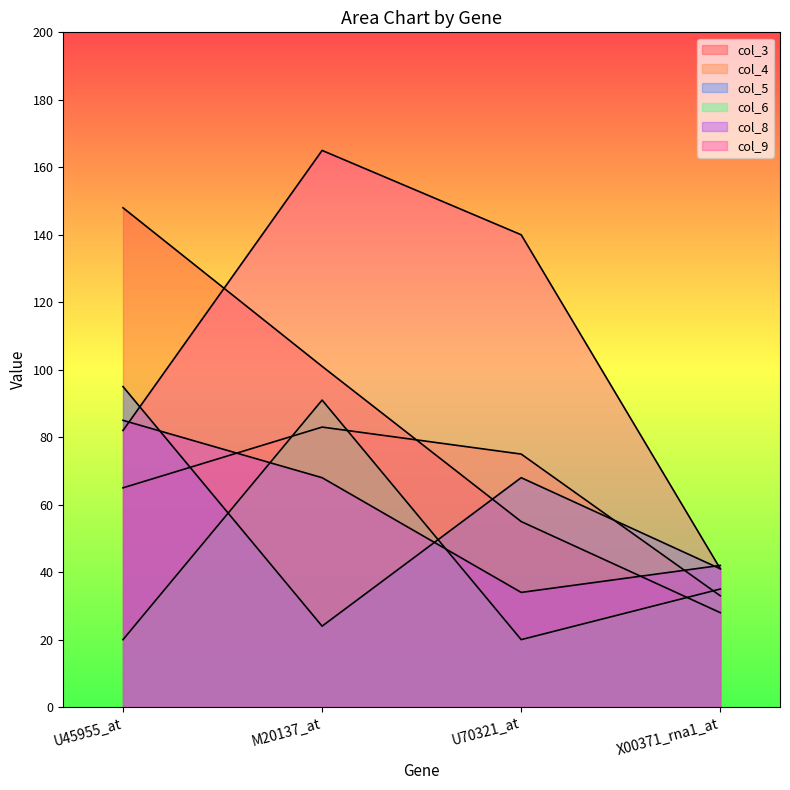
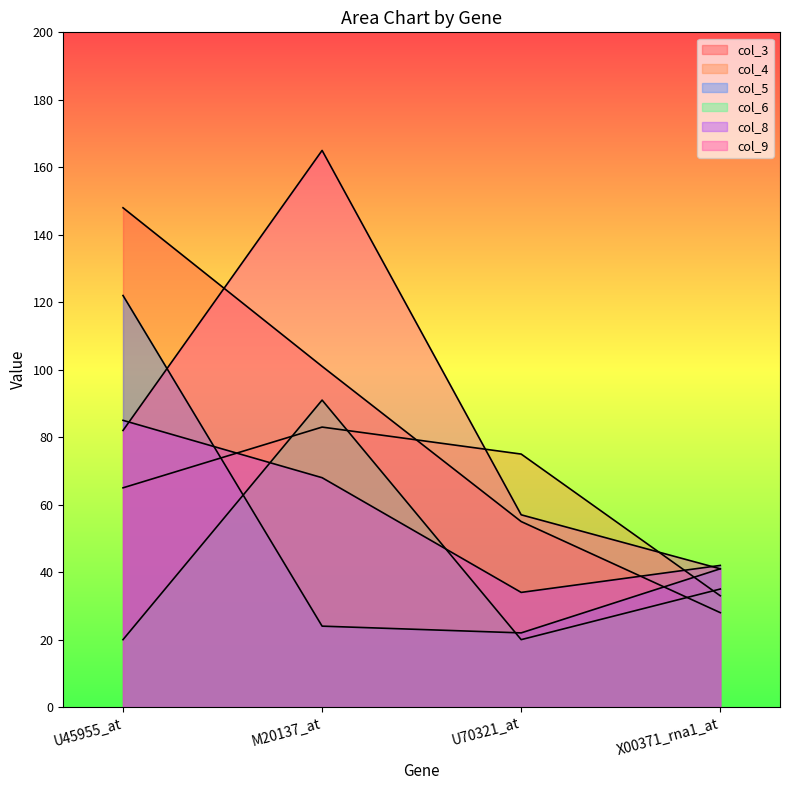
  {
    "col_5": {
-     "U45955_at": 95,
+     "U45955_at": 122,
      "M20137_at": 24,
-     "U70321_at": 68
+     "U70321_at": 22
    },
    "col_6": {
      "U45955_at": 20,
      "M20137_at": 91,
      "U70321_at": 20,
      "X00371_rna1_at": 35
    },
    "col_8": {
      "U45955_at": 85,
      "M20137_at": 68,
      "U70321_at": 34,
      "X00371_rna1_at": 42
    },
    "col_9": {
      "U45955_at": 82,
      "M20137_at": 165,
-     "U70321_at": 140
+     "U70321_at": 57
    }
  }
